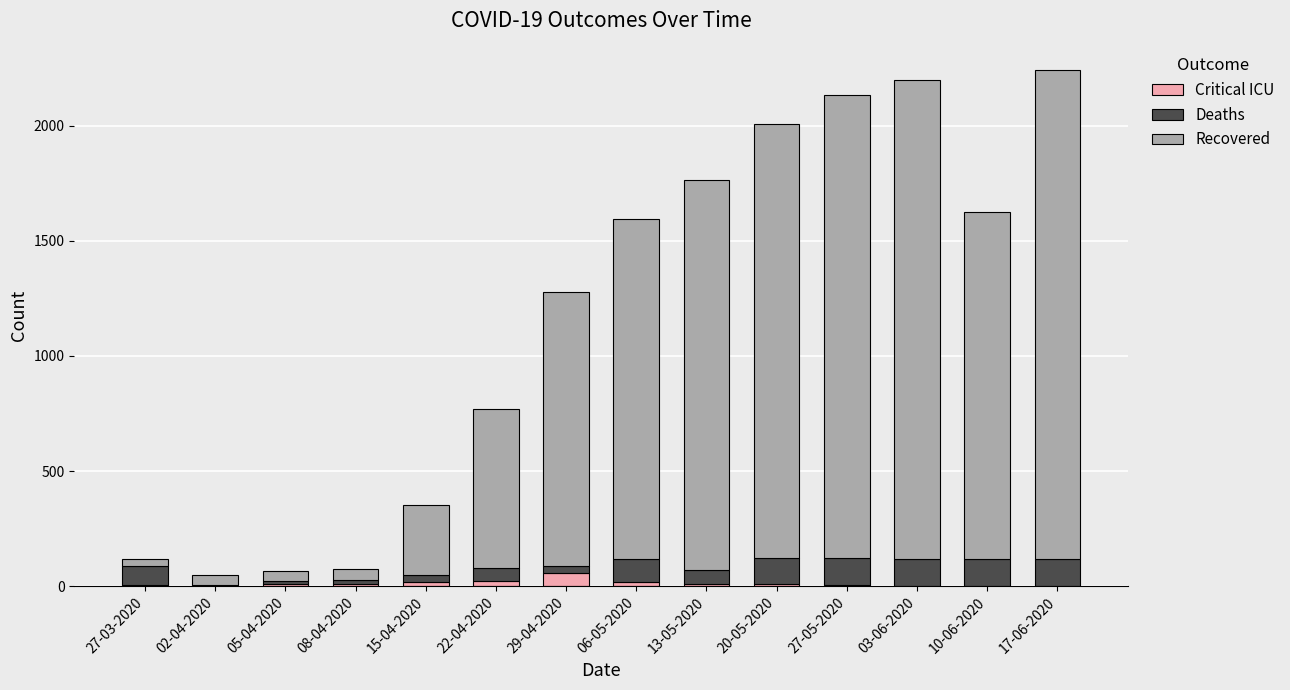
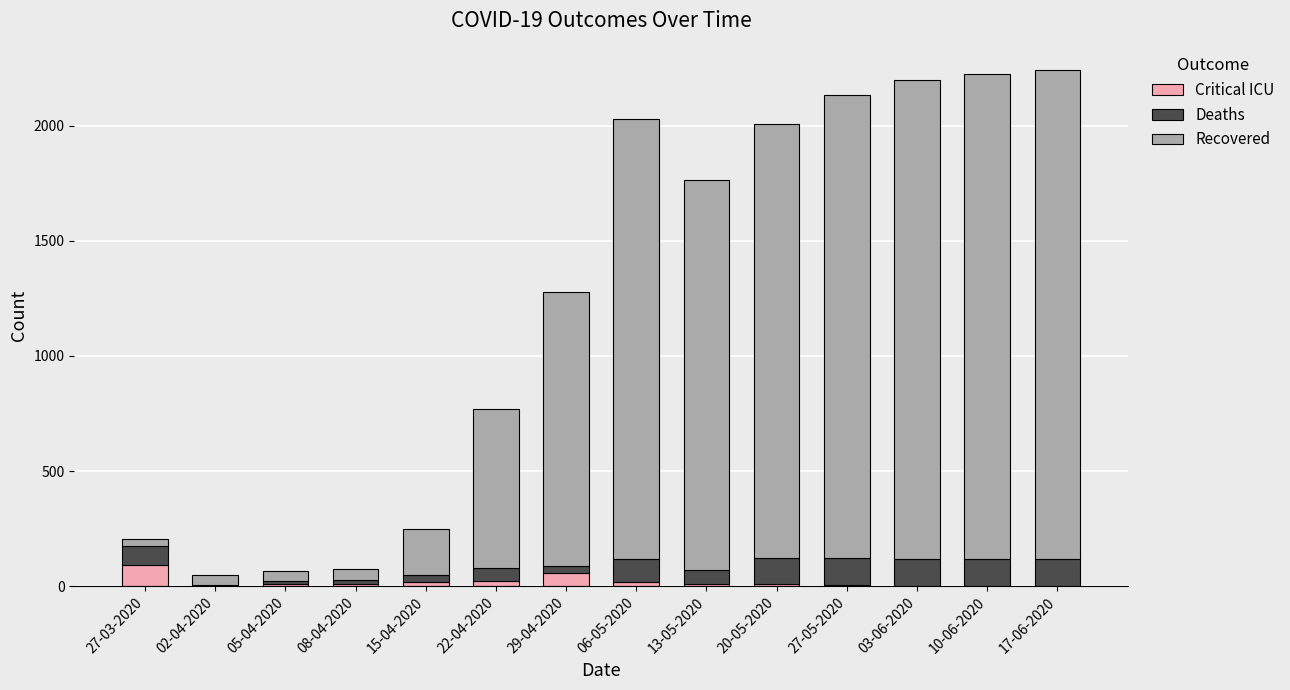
  {
    "Critical ICU": {
-     "27-03-2020": 0,
+     "27-03-2020": 90,
      "02-04-2020": 0,
      "15-04-2020": 20,
      "22-04-2020": 20,
      "29-04-2020": 60,
      "06-05-2020": 20,
      "13-05-2020": 10
    },
    "Deaths": {
      "27-03-2020": 80,
      "05-04-2020": 10,
      "08-04-2020": 20,
      "15-04-2020": 30,
      "22-04-2020": 60,
      "29-04-2020": 30,
      "06-05-2020": 100,
      "13-05-2020": 60,
      "20-05-2020": 110,
      "27-05-2020": 120,
      "03-06-2020": 120,
      "10-06-2020": 120,
      "17-06-2020": 120
    },
    "Recovered": {
      "27-03-2020": 30,
      "02-04-2020": 50,
      "05-04-2020": 50,
      "08-04-2020": 50,
-     "15-04-2020": 310,
+     "15-04-2020": 200,
      "22-04-2020": 690,
      "29-04-2020": 1190,
-     "06-05-2020": 1470,
+     "06-05-2020": 1910,
      "13-05-2020": 1700,
      "20-05-2020": 1890,
      "27-05-2020": 2010,
      "03-06-2020": 2080,
-     "10-06-2020": 1510,
+     "10-06-2020": 2110,
      "17-06-2020": 2130
    }
  }
